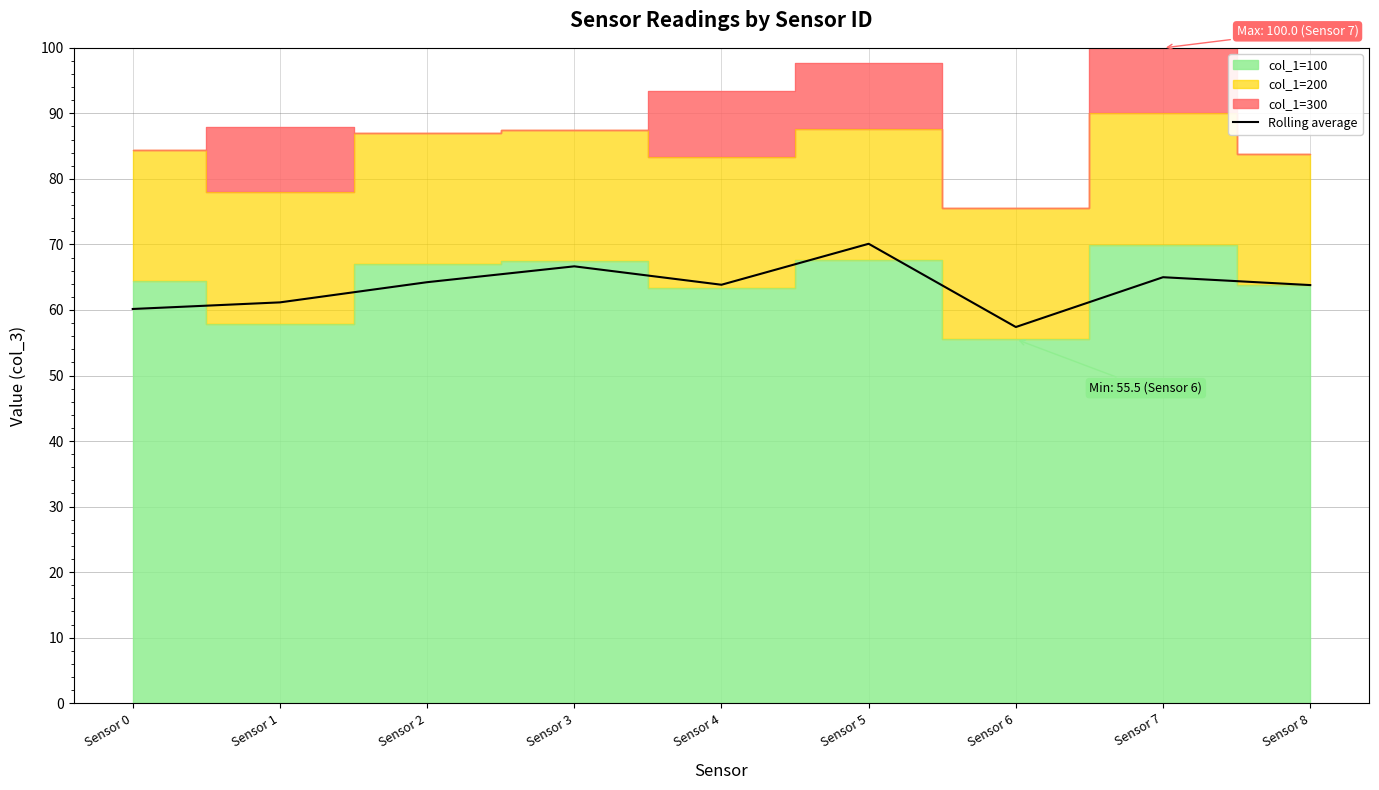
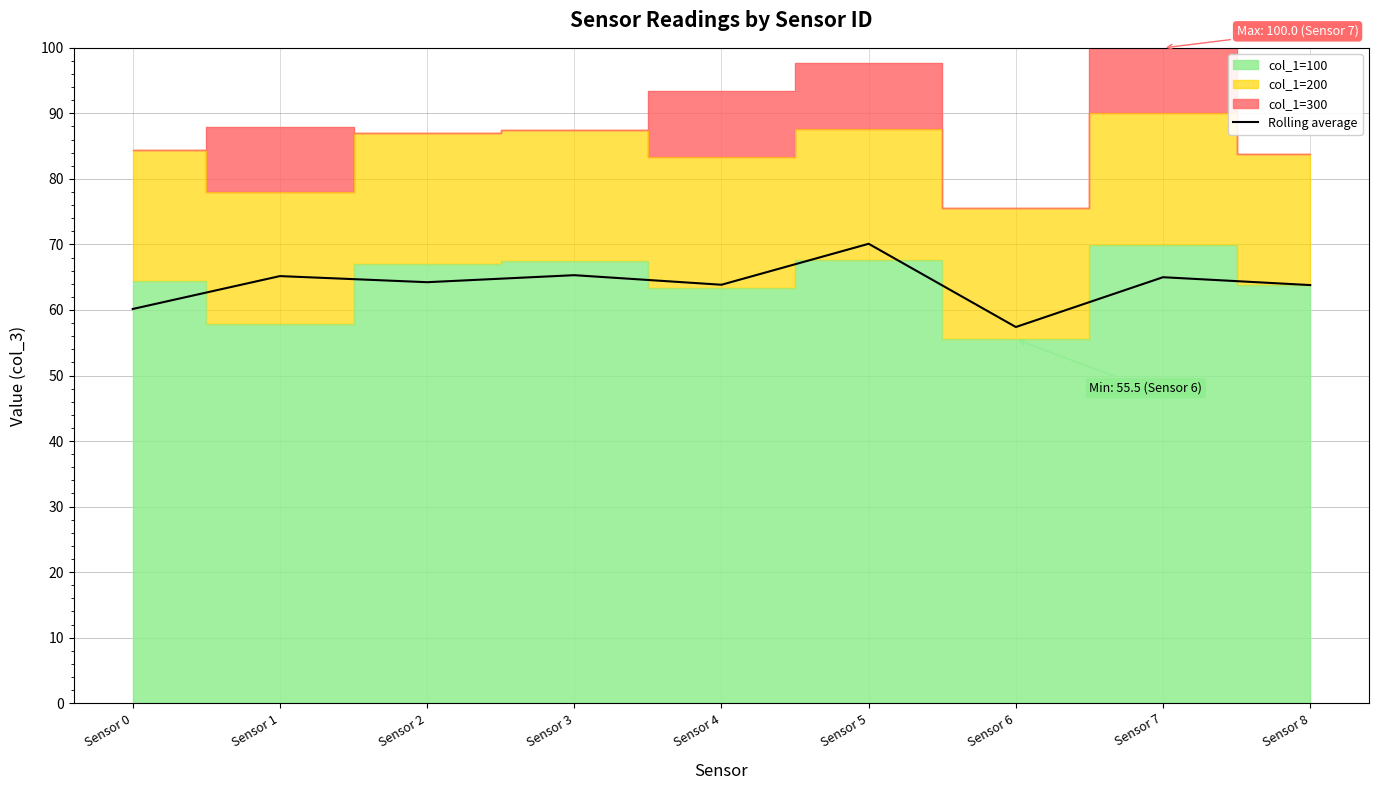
  {
    "Rolling average": {
      "Sensor 0": 60,
-     "Sensor 1": 61,
+     "Sensor 1": 65,
      "Sensor 2": 64,
-     "Sensor 3": 67,
+     "Sensor 3": 65,
      "Sensor 4": 64,
      "Sensor 5": 70,
      "Sensor 6": 57,
      "Sensor 7": 65
    }
  }
